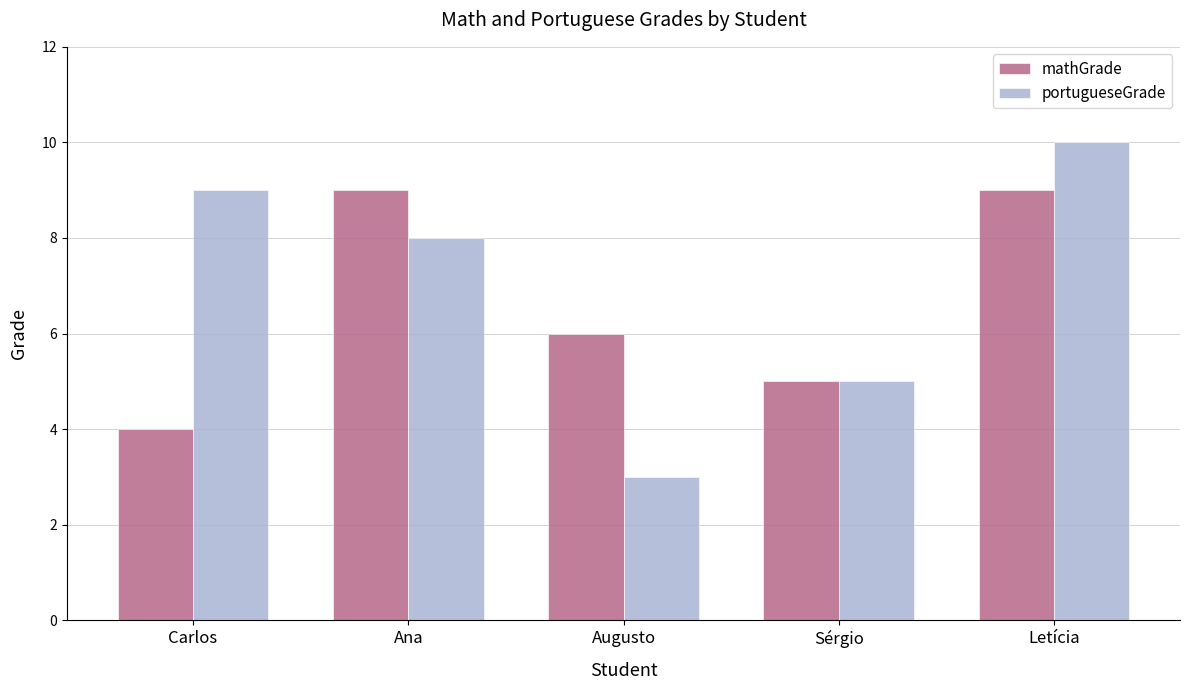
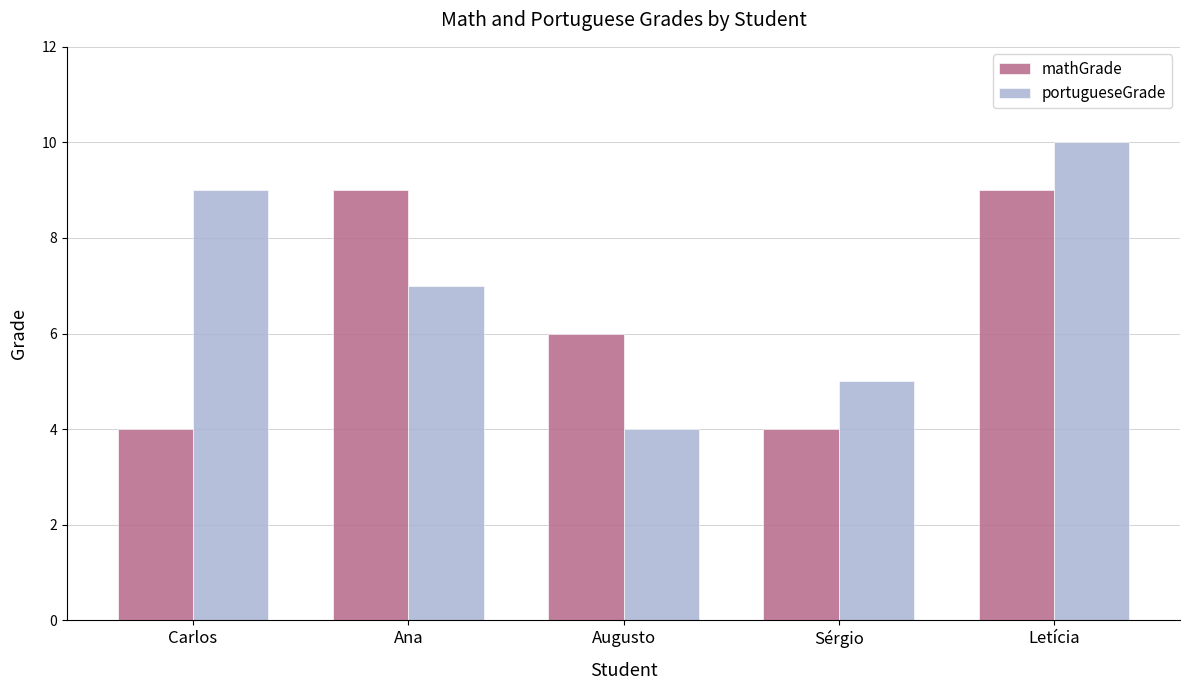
  {
    "mathGrade": {
      "Carlos": 4,
      "Ana": 9,
      "Augusto": 6,
-     "Sérgio": 5,
+     "Sérgio": 4,
      "Letícia": 9
    },
    "portugueseGrade": {
      "Carlos": 9,
-     "Ana": 8,
-     "Augusto": 3,
+     "Ana": 7,
+     "Augusto": 4,
      "Sérgio": 5,
      "Letícia": 10
    }
  }
